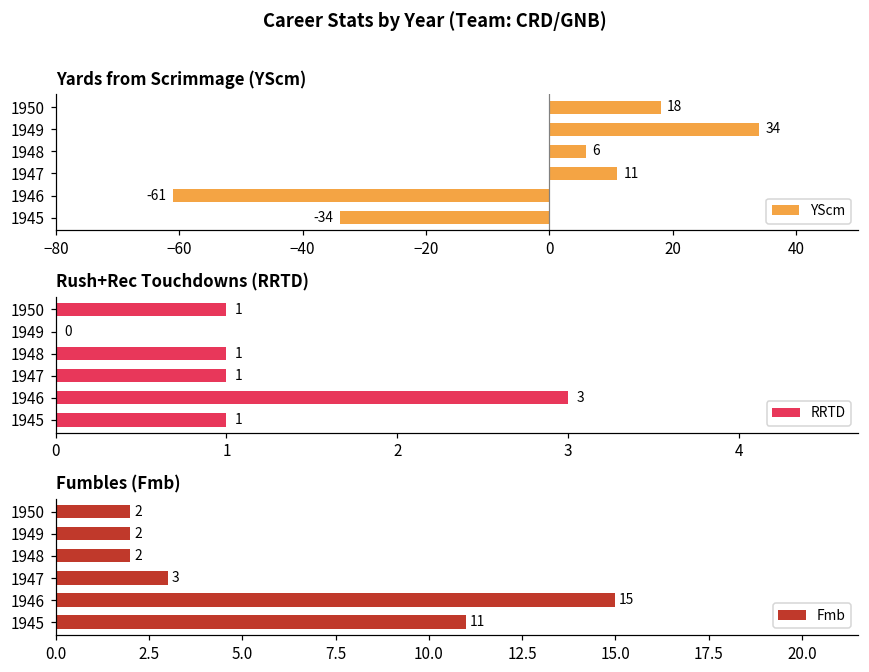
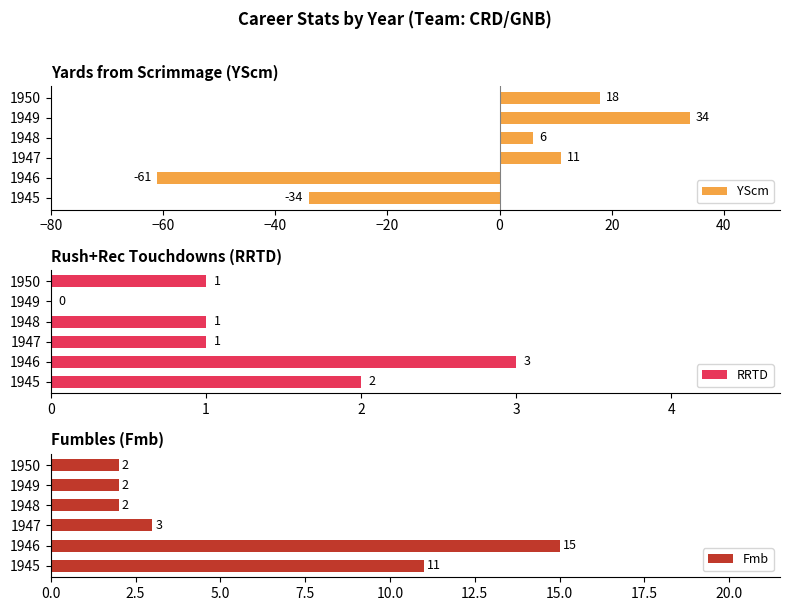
  {
    "Yards from Scrimmage (YScm)": {
      "1950": 18,
      "1949": 34,
      "1948": 6,
      "1947": 11,
      "1946": -61,
      "1945": -34
    },
    "Rush+Rec Touchdowns (RRTD)": {
      "1950": 1,
      "1949": 0,
      "1948": 1,
      "1947": 1,
      "1946": 3,
-     "1945": 1
+     "1945": 2
    },
    "Fumbles (Fmb)": {
      "1950": 2,
      "1949": 2,
      "1948": 2,
      "1947": 3,
      "1946": 15,
      "1945": 11
    }
  }
